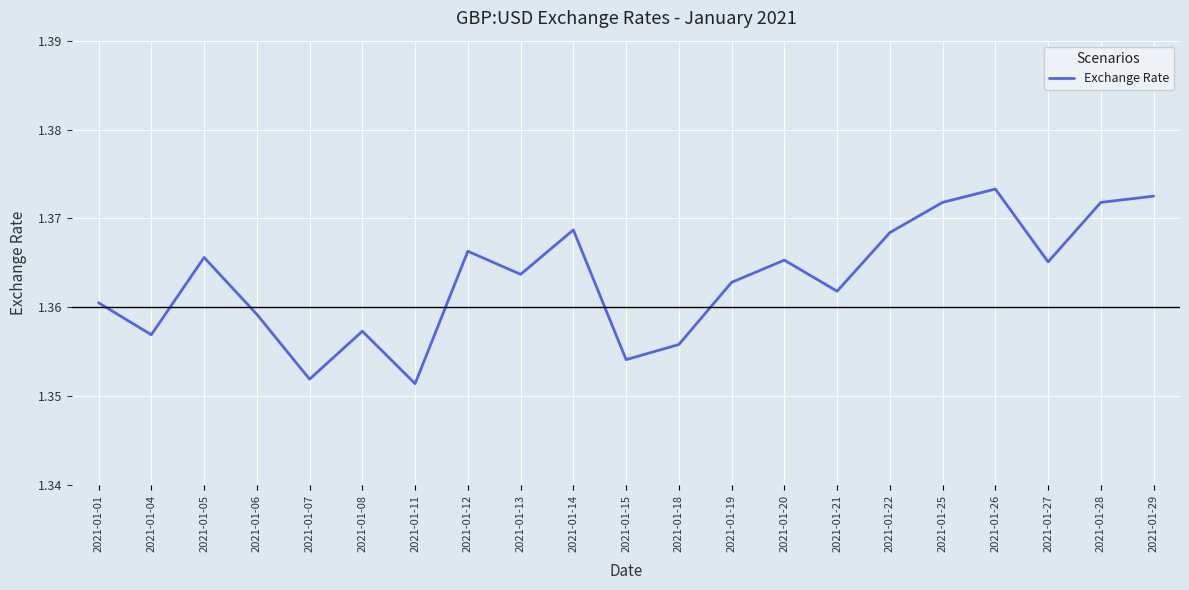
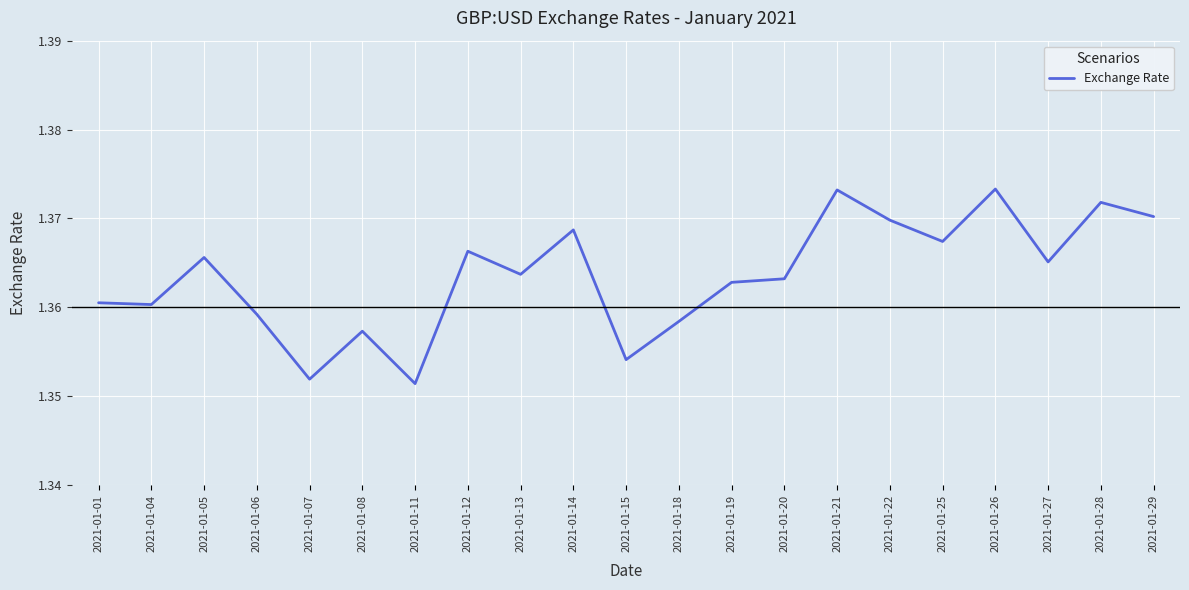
  {
    "2021-01-01": 1.361,
-   "2021-01-04": 1.357,
+   "2021-01-04": 1.360,
    "2021-01-05": 1.366,
    "2021-01-06": 1.359,
    "2021-01-07": 1.352,
    "2021-01-08": 1.357,
    "2021-01-11": 1.351,
    "2021-01-12": 1.366,
    "2021-01-13": 1.364,
    "2021-01-14": 1.369,
    "2021-01-15": 1.354,
-   "2021-01-18": 1.356,
+   "2021-01-18": 1.358,
    "2021-01-19": 1.363,
-   "2021-01-20": 1.365,
-   "2021-01-21": 1.362,
-   "2021-01-22": 1.368,
-   "2021-01-25": 1.372,
+   "2021-01-20": 1.363,
+   "2021-01-21": 1.373,
+   "2021-01-22": 1.370,
+   "2021-01-25": 1.367,
    "2021-01-26": 1.373,
    "2021-01-27": 1.365,
    "2021-01-28": 1.372,
-   "2021-01-29": 1.373
+   "2021-01-29": 1.370
  }
